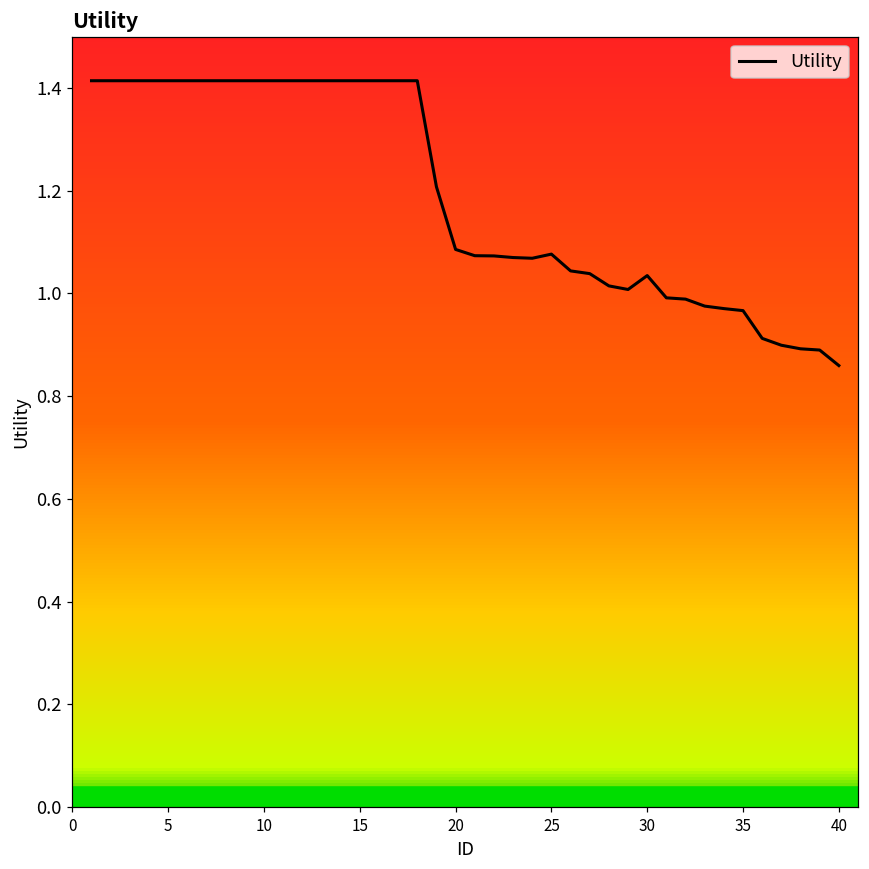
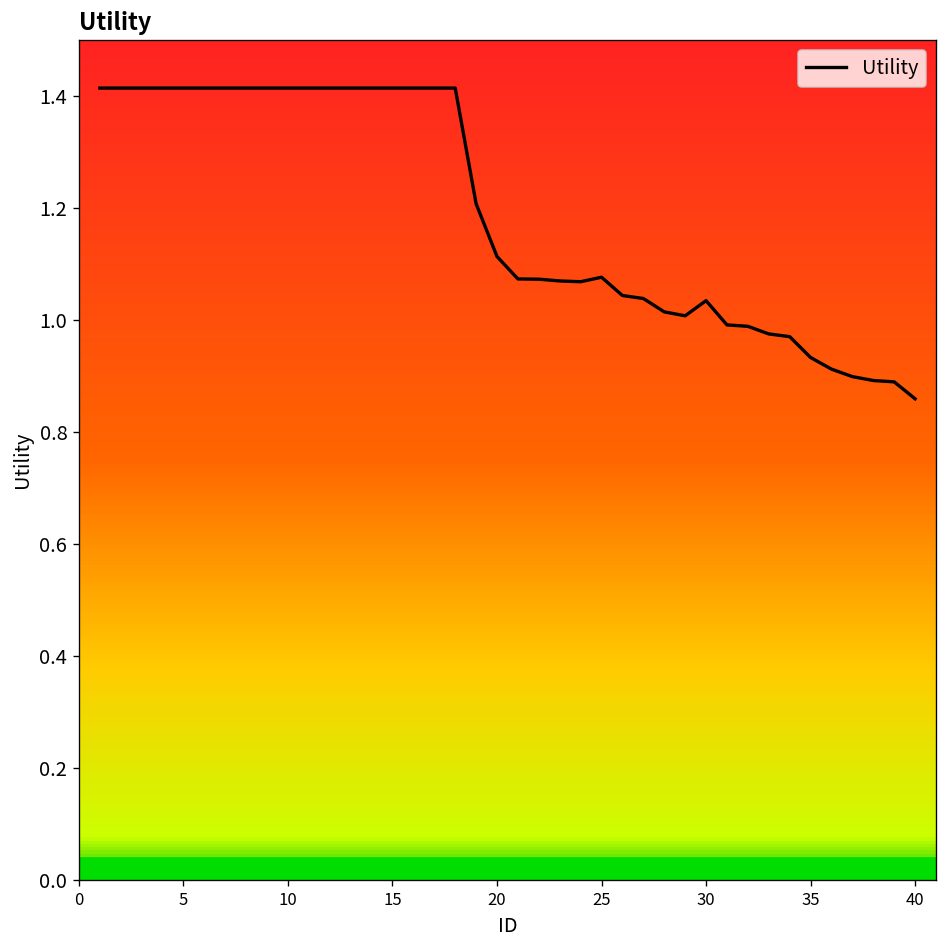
  {
    "5": 1.41,
    "10": 1.41,
    "15": 1.41,
-   "20": 1.09,
+   "20": 1.11,
    "25": 1.08,
    "30": 1.03,
-   "35": 0.97,
+   "35": 0.93,
    "40": 0.86
  }
